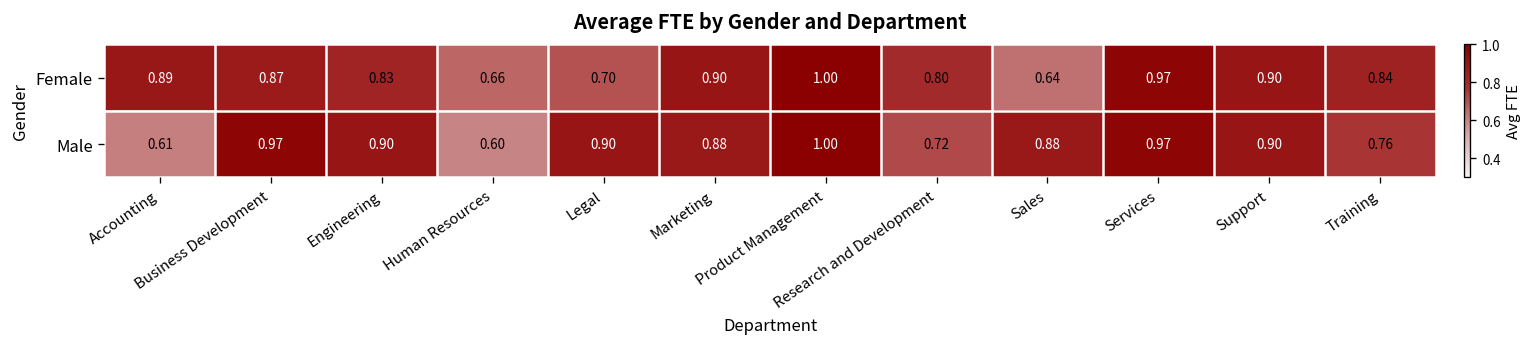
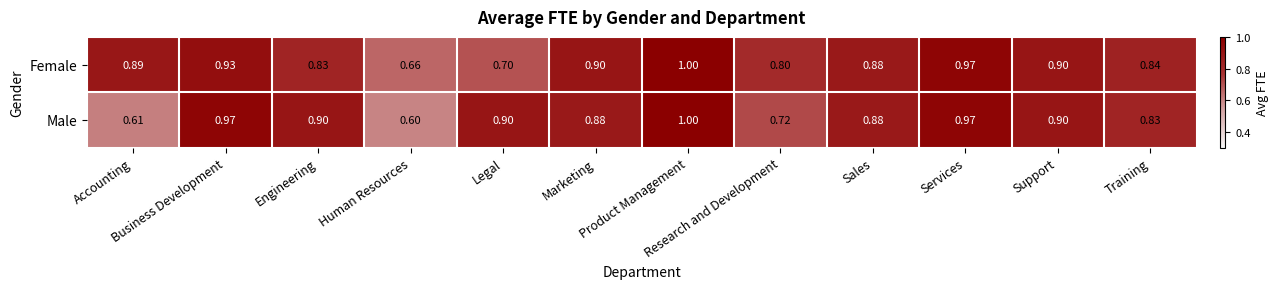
  {
    "Female": {
      "Accounting": 0.89,
-     "Business Development": 0.87,
+     "Business Development": 0.93,
      "Engineering": 0.83,
      "Human Resources": 0.66,
      "Legal": 0.70,
      "Marketing": 0.90,
      "Product Management": 1.00,
      "Research and Development": 0.80,
-     "Sales": 0.64,
+     "Sales": 0.88,
      "Services": 0.97,
      "Support": 0.90,
      "Training": 0.84
    },
    "Male": {
      "Accounting": 0.61,
      "Business Development": 0.97,
      "Engineering": 0.90,
      "Human Resources": 0.60,
      "Legal": 0.90,
      "Marketing": 0.88,
      "Product Management": 1.00,
      "Research and Development": 0.72,
      "Sales": 0.88,
      "Services": 0.97,
      "Support": 0.90,
-     "Training": 0.76
+     "Training": 0.83
    }
  }
